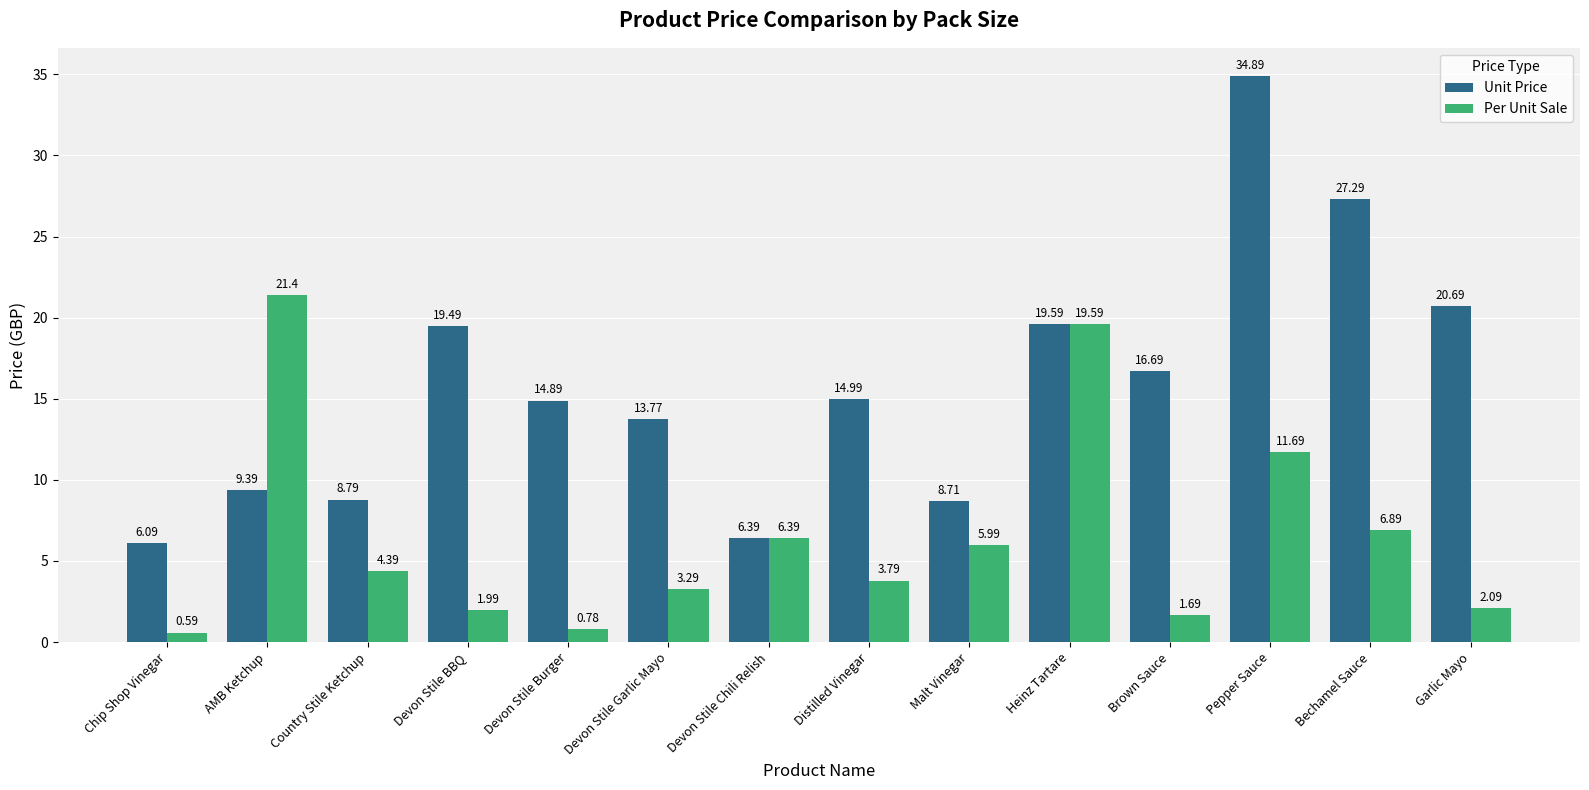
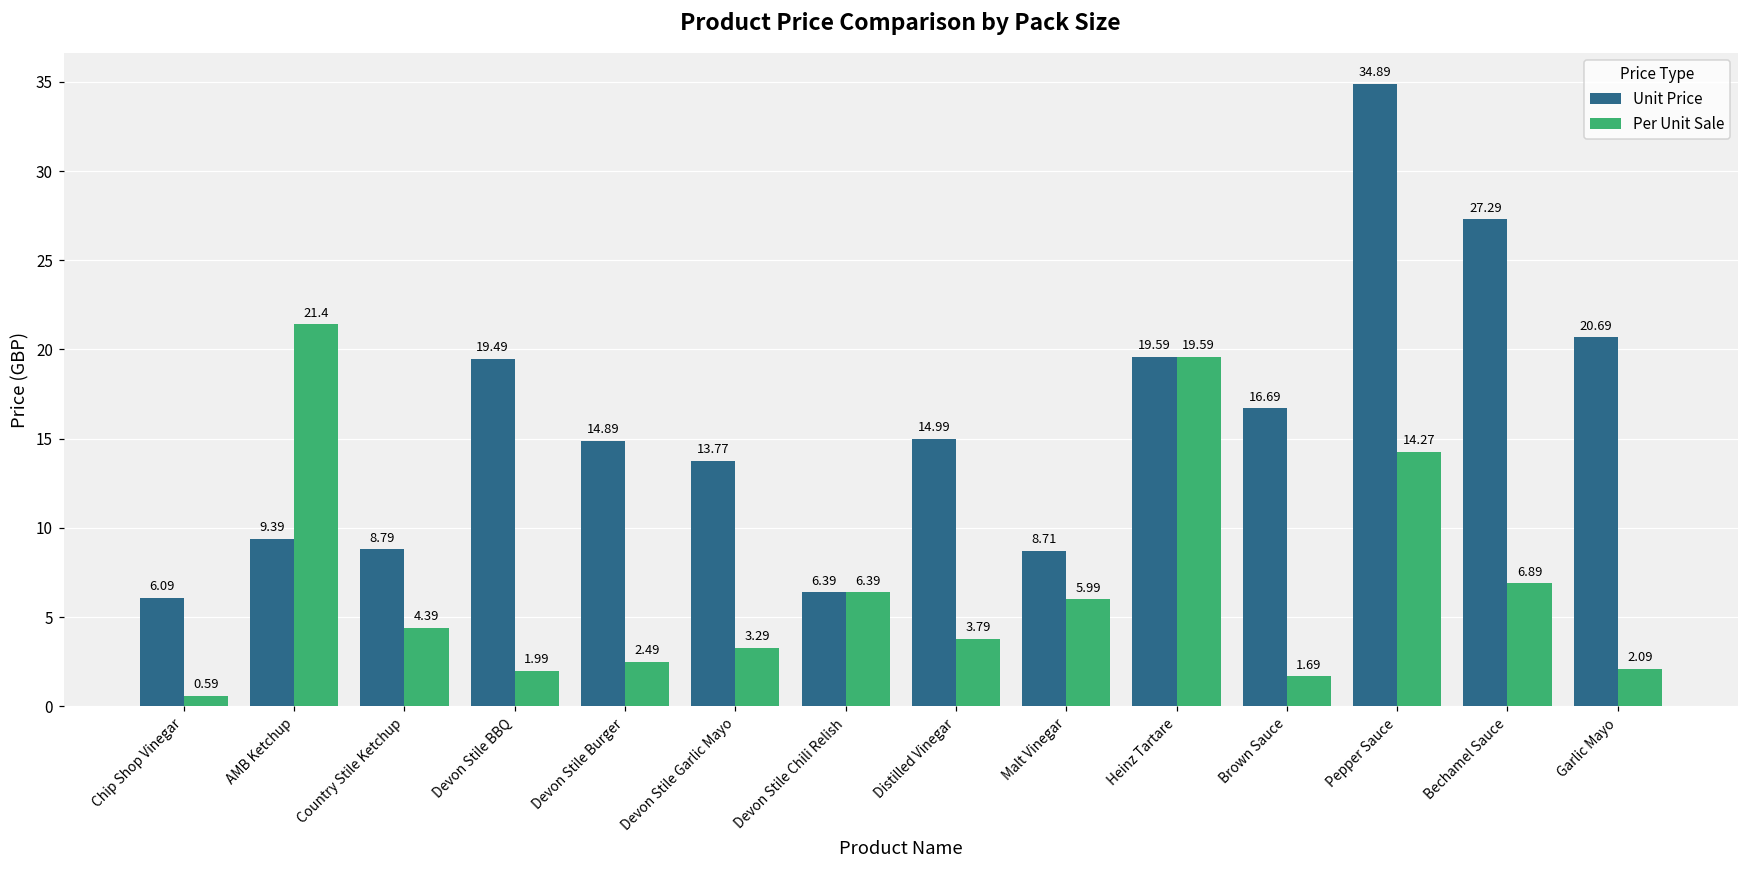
  {
    "Unit Price": {
      "Chip Shop Vinegar": 6.09,
      "AMB Ketchup": 9.39,
      "Country Stile Ketchup": 8.79,
      "Devon Stile BBQ": 19.49,
      "Devon Stile Burger": 14.89,
      "Devon Stile Garlic Mayo": 13.77,
      "Devon Stile Chili Relish": 6.39,
      "Distilled Vinegar": 14.99,
      "Malt Vinegar": 8.71,
      "Heinz Tartare": 19.59,
      "Brown Sauce": 16.69,
      "Pepper Sauce": 34.89,
      "Bechamel Sauce": 27.29,
      "Garlic Mayo": 20.69
    },
    "Per Unit Sale": {
      "Chip Shop Vinegar": 0.59,
      "AMB Ketchup": 21.4,
      "Country Stile Ketchup": 4.39,
      "Devon Stile BBQ": 1.99,
-     "Devon Stile Burger": 0.78,
+     "Devon Stile Burger": 2.49,
      "Devon Stile Garlic Mayo": 3.29,
      "Devon Stile Chili Relish": 6.39,
      "Distilled Vinegar": 3.79,
      "Malt Vinegar": 5.99,
      "Heinz Tartare": 19.59,
      "Brown Sauce": 1.69,
-     "Pepper Sauce": 11.69,
+     "Pepper Sauce": 14.27,
      "Bechamel Sauce": 6.89,
      "Garlic Mayo": 2.09
    }
  }
